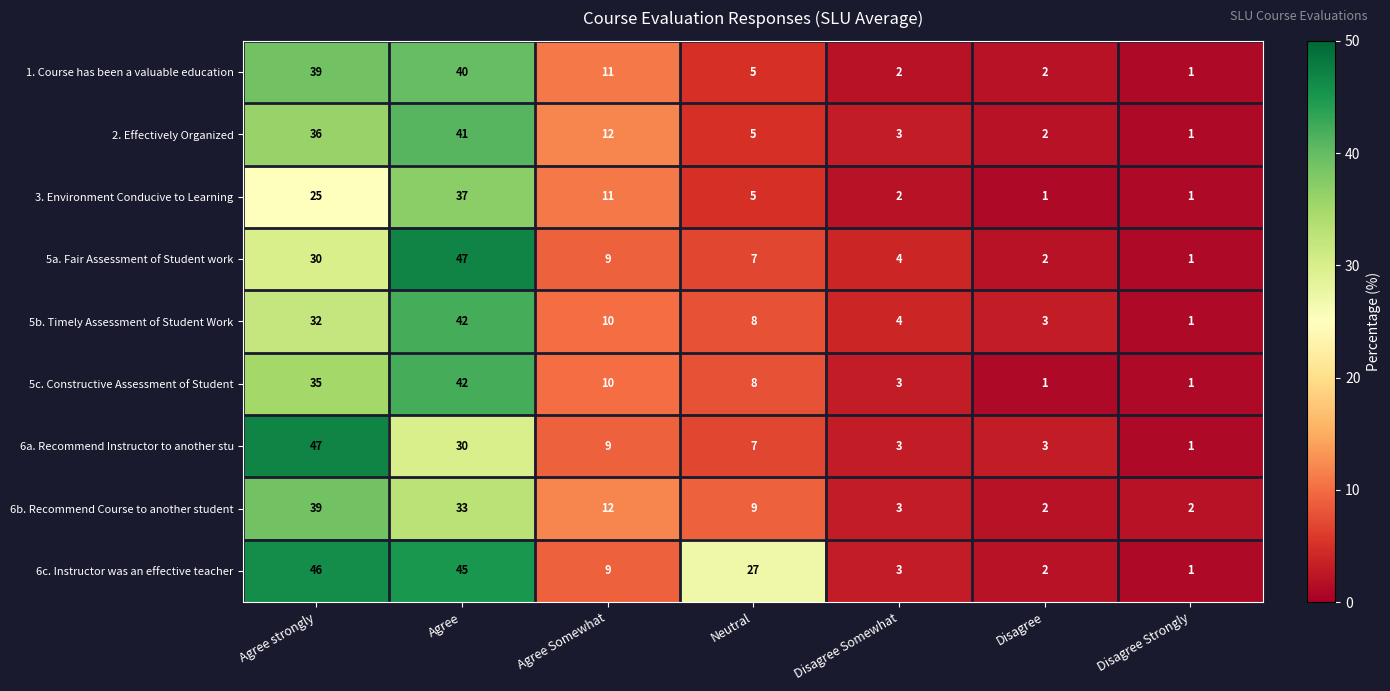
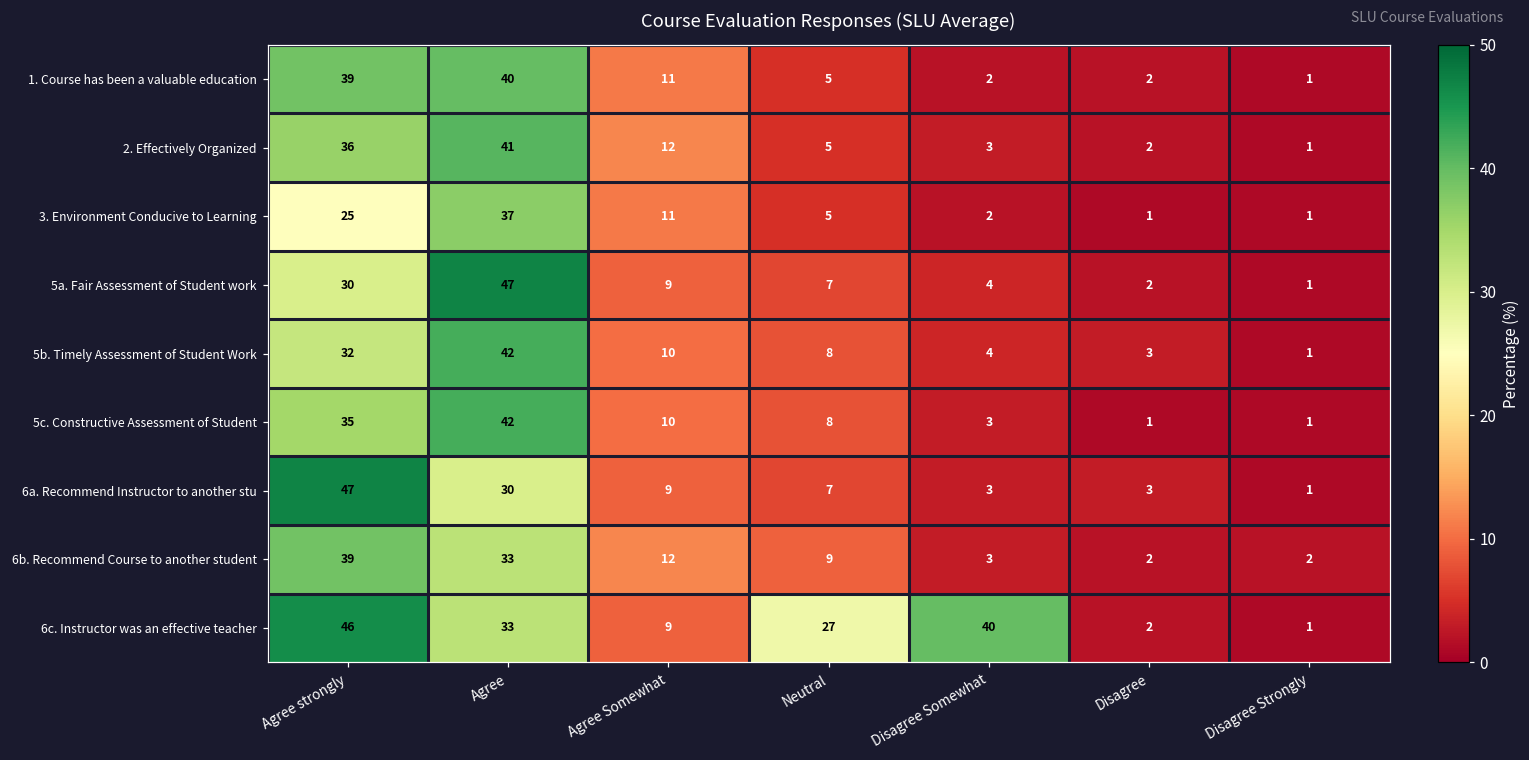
  {
    "1. Course has been a valuable education": {
      "Agree strongly": 39,
      "Agree": 40,
      "Agree Somewhat": 11,
      "Neutral": 5,
      "Disagree Somewhat": 2,
      "Disagree": 2,
      "Disagree Strongly": 1
    },
    "2. Effectively Organized": {
      "Agree strongly": 36,
      "Agree": 41,
      "Agree Somewhat": 12,
      "Neutral": 5,
      "Disagree Somewhat": 3,
      "Disagree": 2,
      "Disagree Strongly": 1
    },
    "3. Environment Conducive to Learning": {
      "Agree strongly": 25,
      "Agree": 37,
      "Agree Somewhat": 11,
      "Neutral": 5,
      "Disagree Somewhat": 2,
      "Disagree": 1,
      "Disagree Strongly": 1
    },
    "5a. Fair Assessment of Student work": {
      "Agree strongly": 30,
      "Agree": 47,
      "Agree Somewhat": 9,
      "Neutral": 7,
      "Disagree Somewhat": 4,
      "Disagree": 2,
      "Disagree Strongly": 1
    },
    "5b. Timely Assessment of Student Work": {
      "Agree strongly": 32,
      "Agree": 42,
      "Agree Somewhat": 10,
      "Neutral": 8,
      "Disagree Somewhat": 4,
      "Disagree": 3,
      "Disagree Strongly": 1
    },
    "5c. Constructive Assessment of Student": {
      "Agree strongly": 35,
      "Agree": 42,
      "Agree Somewhat": 10,
      "Neutral": 8,
      "Disagree Somewhat": 3,
      "Disagree": 1,
      "Disagree Strongly": 1
    },
    "6a. Recommend Instructor to another stu": {
      "Agree strongly": 47,
      "Agree": 30,
      "Agree Somewhat": 9,
      "Neutral": 7,
      "Disagree Somewhat": 3,
      "Disagree": 3,
      "Disagree Strongly": 1
    },
    "6b. Recommend Course to another student": {
      "Agree strongly": 39,
      "Agree": 33,
      "Agree Somewhat": 12,
      "Neutral": 9,
      "Disagree Somewhat": 3,
      "Disagree": 2,
      "Disagree Strongly": 2
    },
    "6c. Instructor was an effective teacher": {
      "Agree strongly": 46,
-     "Agree": 45,
+     "Agree": 33,
      "Agree Somewhat": 9,
      "Neutral": 27,
-     "Disagree Somewhat": 3,
+     "Disagree Somewhat": 40,
      "Disagree": 2,
      "Disagree Strongly": 1
    }
  }
